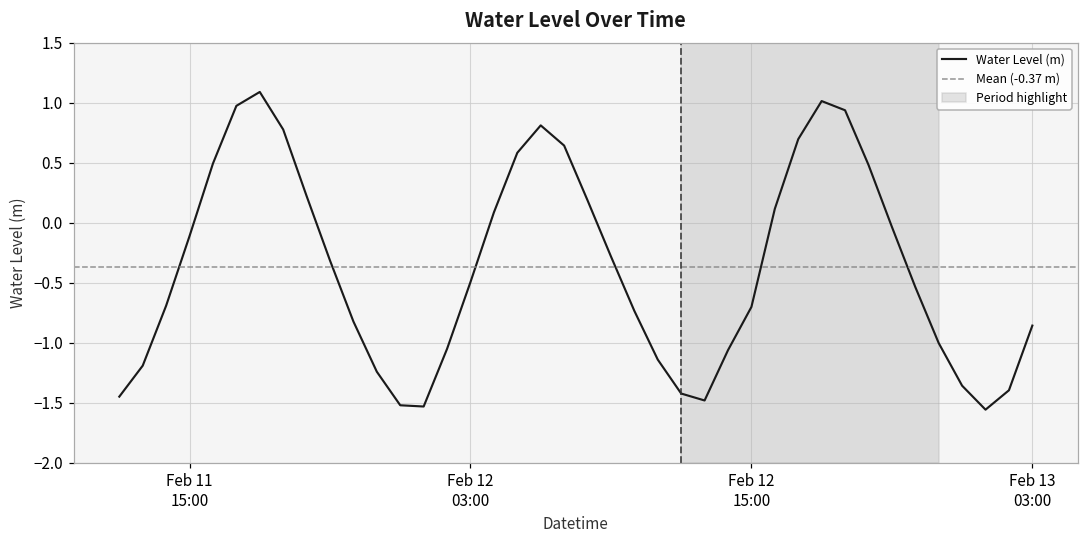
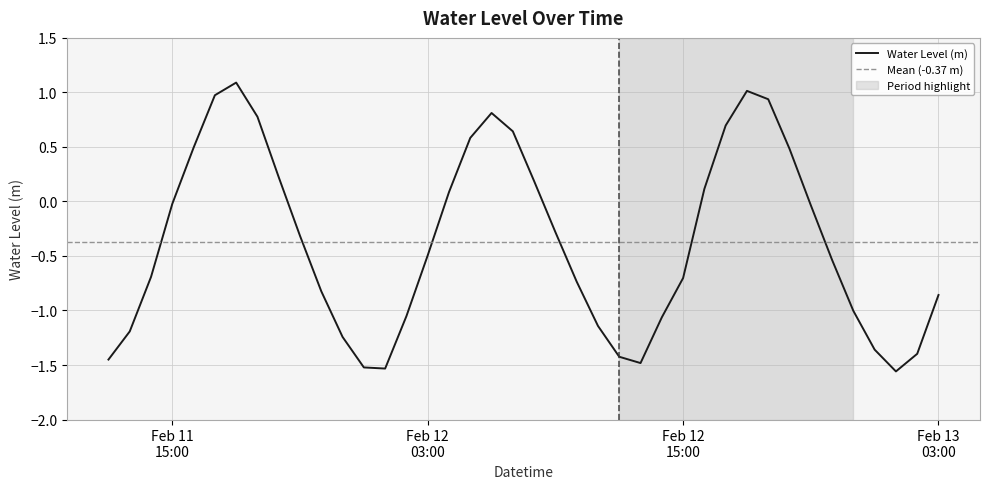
  {
-   "Feb 11 15:00": -0.11,
+   "Feb 11 15:00": -0.02,
    "Feb 12 03:00": -0.49,
    "Feb 12 15:00": -0.70,
    "Feb 13 03:00": -0.86
  }
